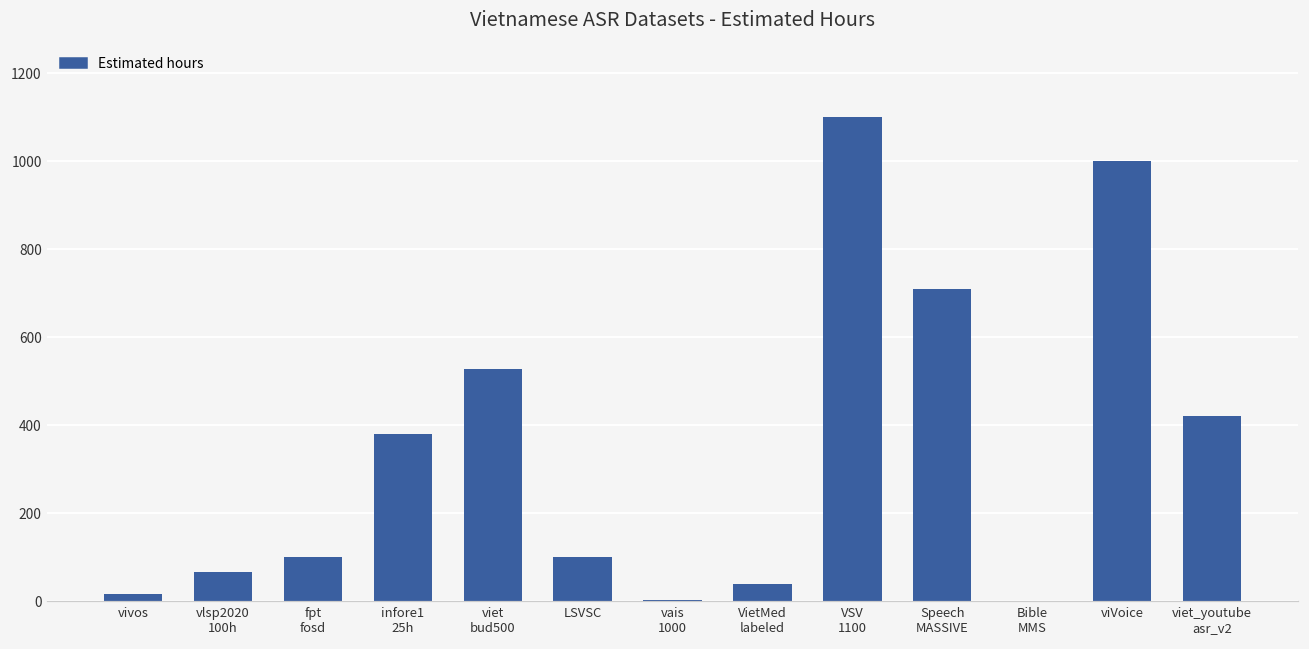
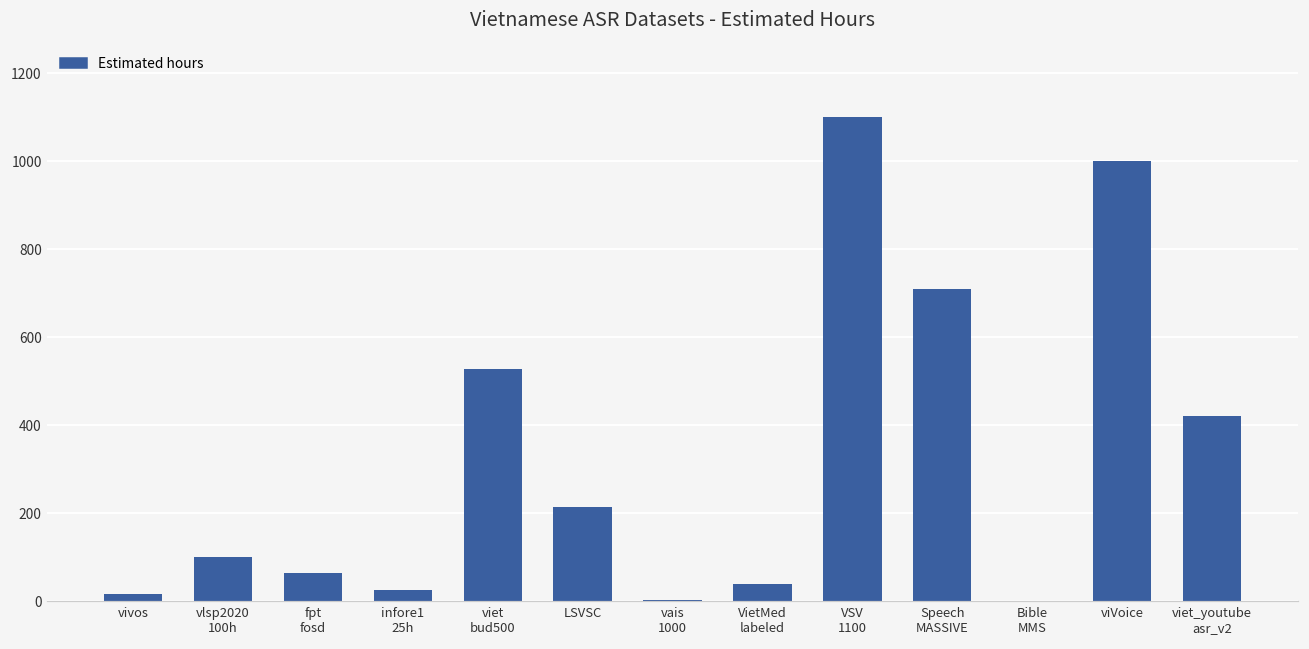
  {
    "vivos": 20,
-   "vlsp2020 100h": 70,
-   "fpt fosd": 100,
-   "infore1 25h": 380,
+   "vlsp2020 100h": 100,
+   "fpt fosd": 60,
+   "infore1 25h": 30,
    "viet bud500": 530,
-   "LSVSC": 100,
+   "LSVSC": 210,
    "VietMed labeled": 40,
    "VSV 1100": 1100,
    "Speech MASSIVE": 710,
    "viVoice": 1000,
    "viet_youtube asr_v2": 420
  }
